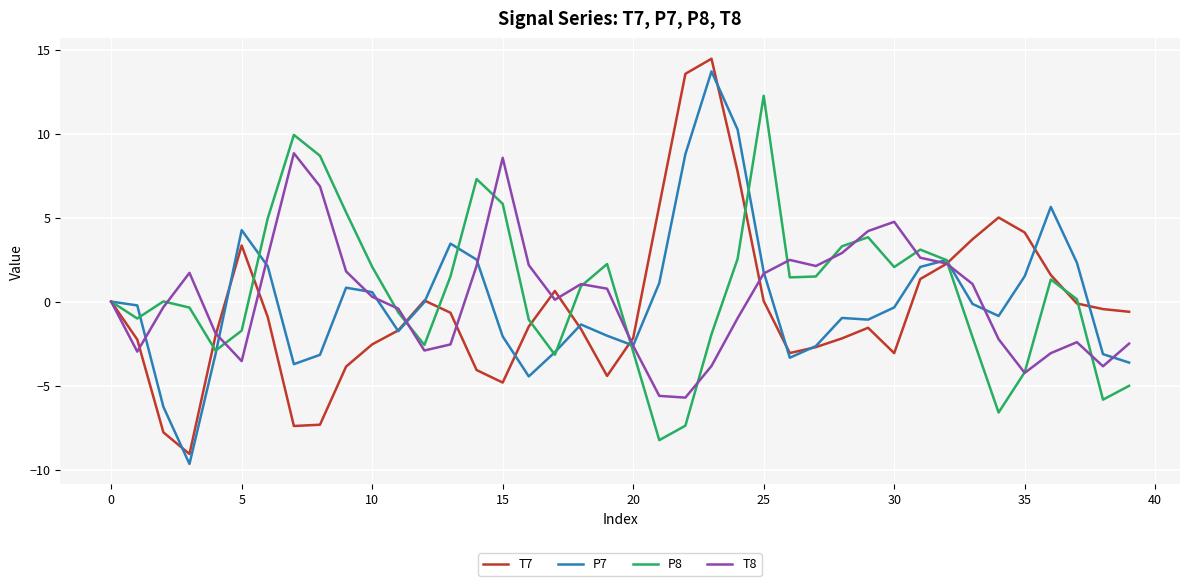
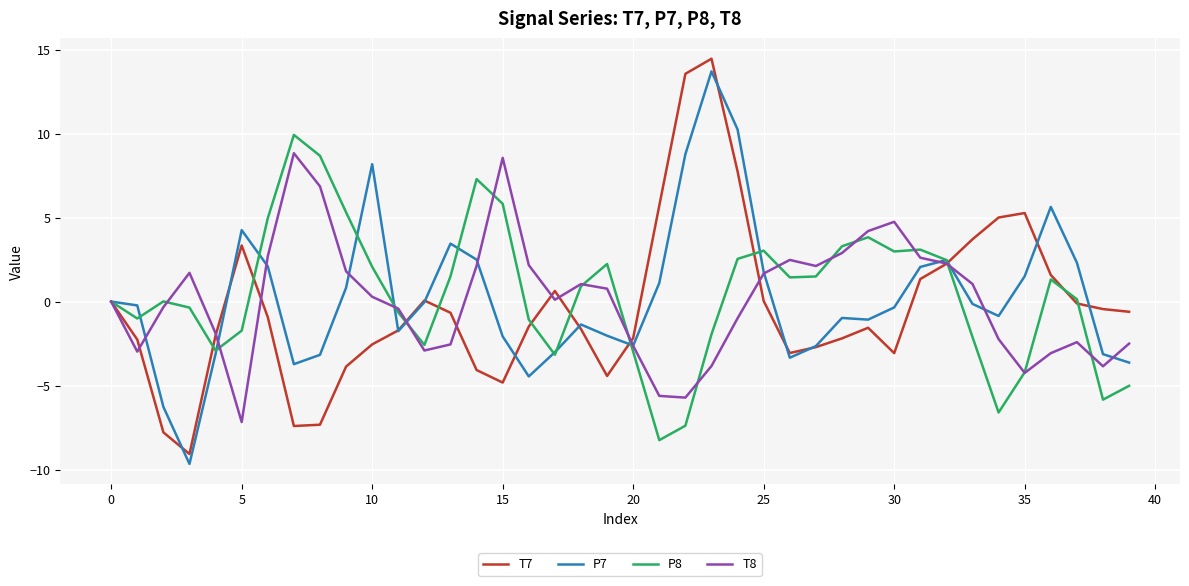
  {
    "T7": {
      "5": 3.3,
      "10": -2.5,
      "15": -4.8,
      "20": -2.2,
      "25": 0.0,
      "30": -3.1,
-     "35": 4.1
+     "35": 5.3
    },
    "P7": {
      "5": 4.3,
-     "10": 0.6,
+     "10": 8.2,
      "15": -2.1,
      "30": -0.3,
      "35": 1.5
    },
    "P8": {
      "5": -1.7,
      "10": 2.1,
      "15": 5.8,
      "20": -3.0,
-     "25": 12.2,
-     "30": 2.1
+     "25": 3.0,
+     "30": 3.0
    },
    "T8": {
-     "5": -3.5,
+     "5": -7.2,
      "10": 0.3,
      "15": 8.6,
      "30": 4.7
    }
  }
